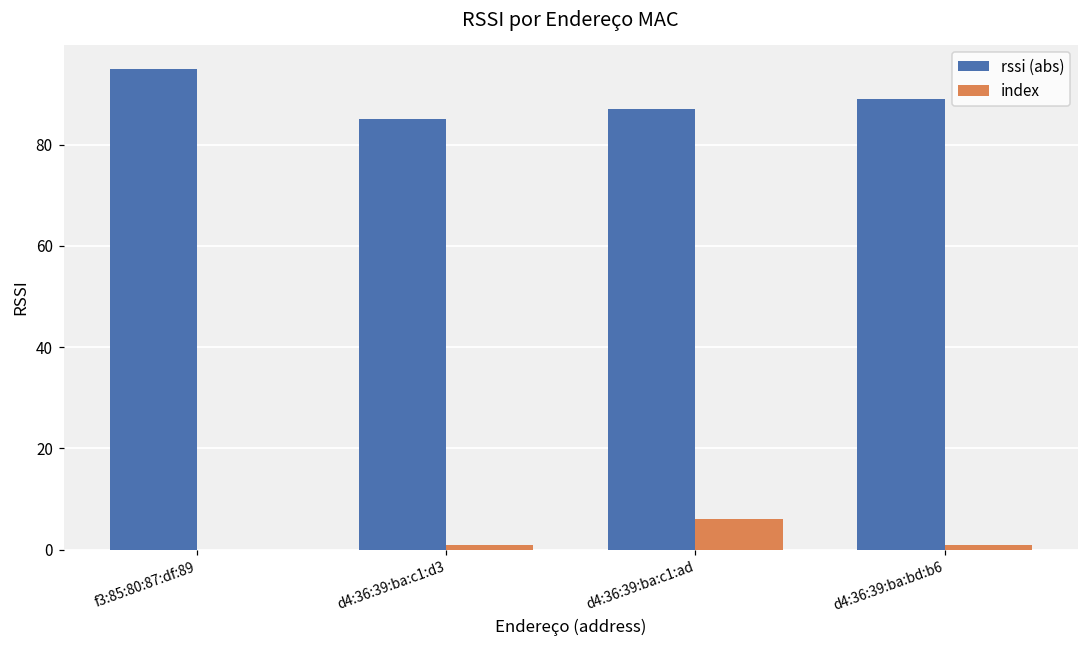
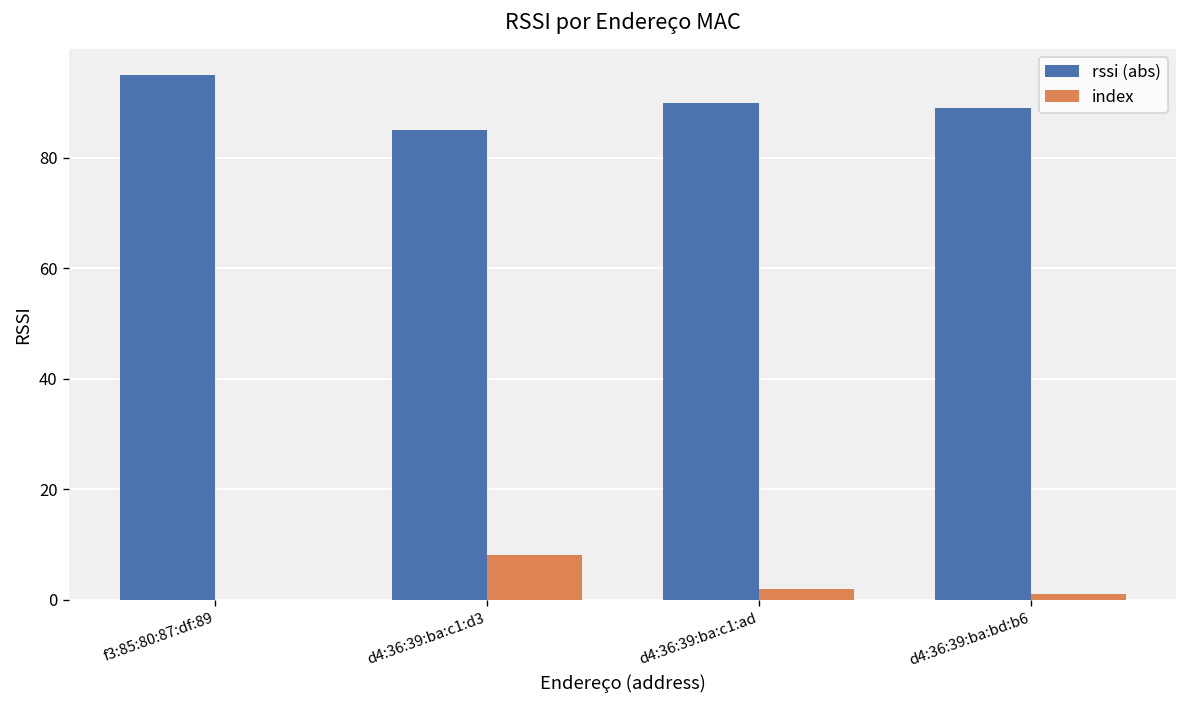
  {
    "rssi (abs)": {
      "f3:85:80:87:df:89": 95,
      "d4:36:39:ba:c1:d3": 85,
-     "d4:36:39:ba:c1:ad": 87,
+     "d4:36:39:ba:c1:ad": 90,
      "d4:36:39:ba:bd:b6": 89
    },
    "index": {
      "f3:85:80:87:df:89": 0,
-     "d4:36:39:ba:c1:d3": 1,
-     "d4:36:39:ba:c1:ad": 6,
+     "d4:36:39:ba:c1:d3": 8,
+     "d4:36:39:ba:c1:ad": 2,
      "d4:36:39:ba:bd:b6": 1
    }
  }
